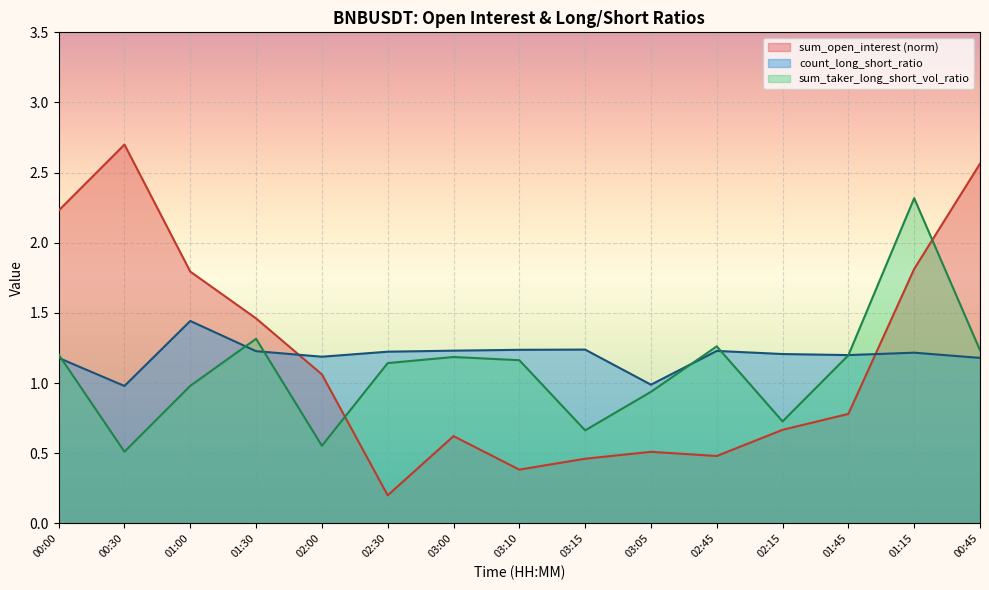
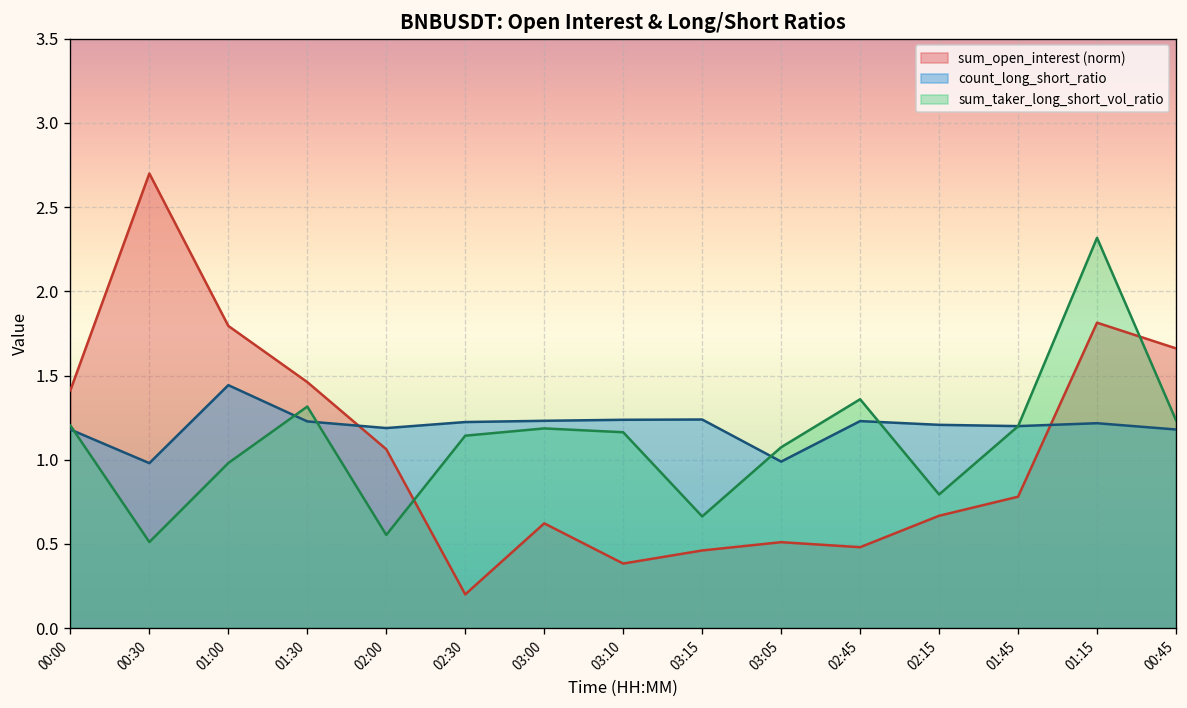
  {
    "sum_open_interest (norm)": {
-     "00:00": 2.23,
+     "00:00": 1.41,
      "00:30": 2.70,
      "01:00": 1.79,
      "01:30": 1.46,
      "02:00": 1.06,
      "02:30": 0.20,
      "03:00": 0.62,
      "03:10": 0.38,
      "03:15": 0.46,
      "03:05": 0.51,
      "02:45": 0.48,
      "02:15": 0.67,
      "01:45": 0.78,
      "01:15": 1.81,
-     "00:45": 2.56
+     "00:45": 1.66
    },
    "count_long_short_ratio": {
      "00:00": 1.18,
      "00:30": 0.98,
      "01:00": 1.44,
      "01:30": 1.23,
      "02:00": 1.19,
      "02:30": 1.22,
      "03:00": 1.23,
      "03:10": 1.24,
      "03:15": 1.24,
      "03:05": 0.99,
      "02:45": 1.23,
      "02:15": 1.21,
      "01:15": 1.22,
      "00:45": 1.18
    },
    "sum_taker_long_short_vol_ratio": {
      "00:00": 1.20,
      "00:30": 0.51,
      "01:00": 0.98,
      "01:30": 1.32,
      "02:00": 0.55,
      "02:30": 1.14,
      "03:00": 1.19,
      "03:10": 1.16,
      "03:15": 0.66,
-     "03:05": 0.94,
-     "02:45": 1.26,
-     "02:15": 0.73,
+     "03:05": 1.07,
+     "02:45": 1.36,
+     "02:15": 0.79,
      "01:15": 2.32,
      "00:45": 1.23
    }
  }
